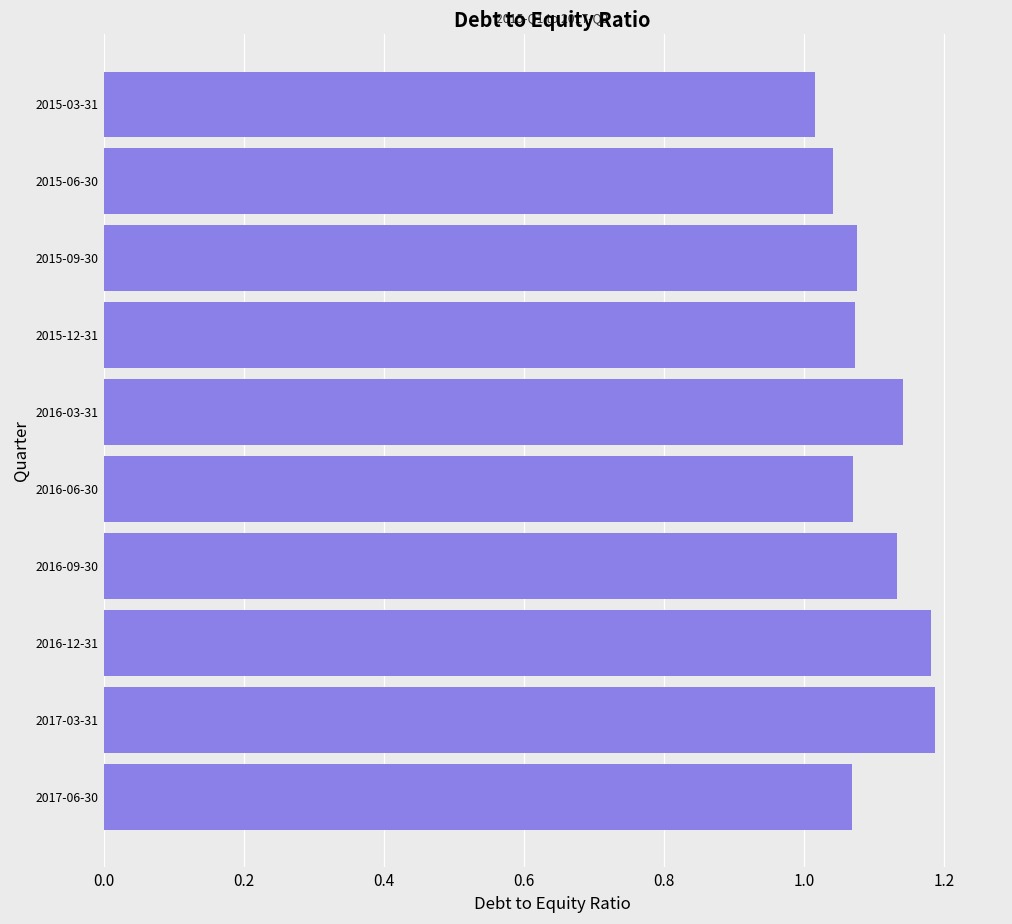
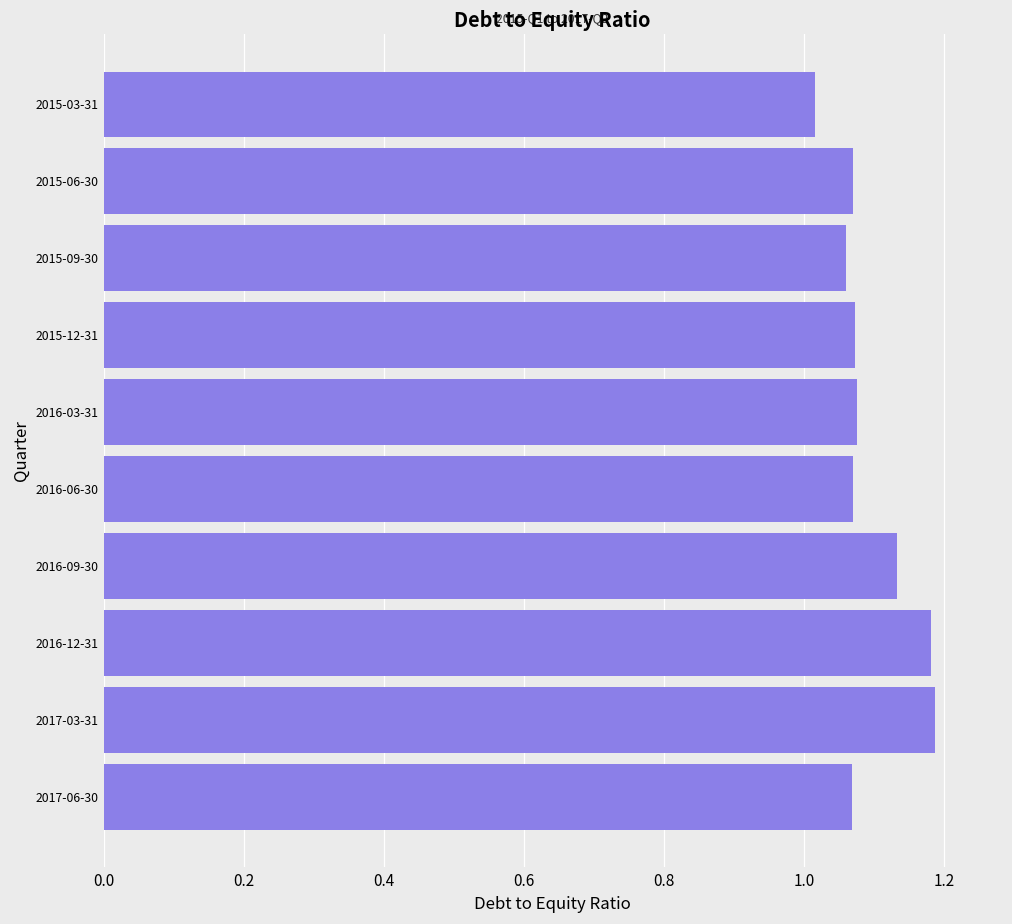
  {
    "2015-03-31": 1.02,
-   "2015-06-30": 1.04,
-   "2015-09-30": 1.08,
+   "2015-06-30": 1.07,
+   "2015-09-30": 1.06,
    "2015-12-31": 1.07,
-   "2016-03-31": 1.14,
+   "2016-03-31": 1.08,
    "2016-06-30": 1.07,
    "2016-09-30": 1.13,
    "2016-12-31": 1.18,
    "2017-03-31": 1.19,
    "2017-06-30": 1.07
  }
